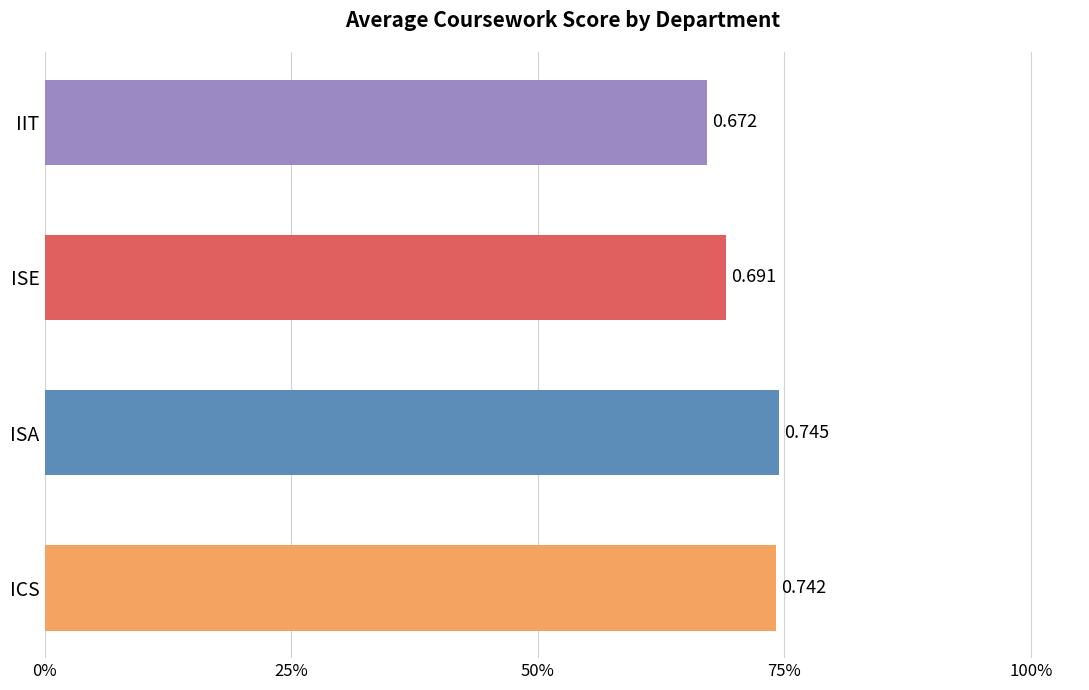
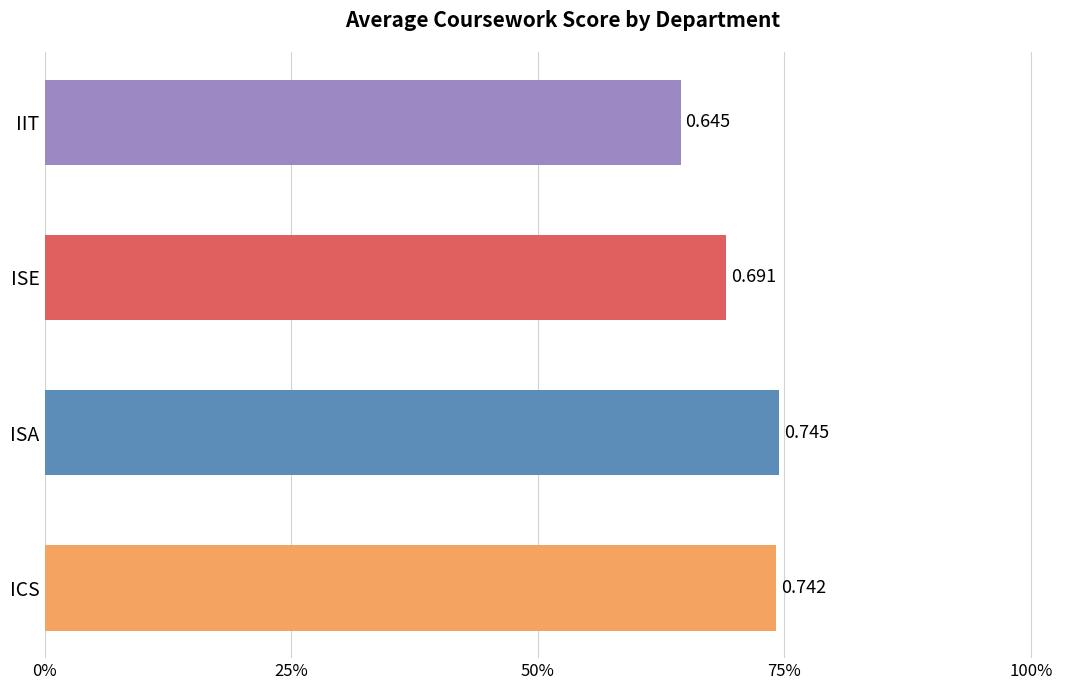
  {
-   "IIT": 0.672,
+   "IIT": 0.645,
    "ISE": 0.691,
    "ISA": 0.745,
    "ICS": 0.742
  }
